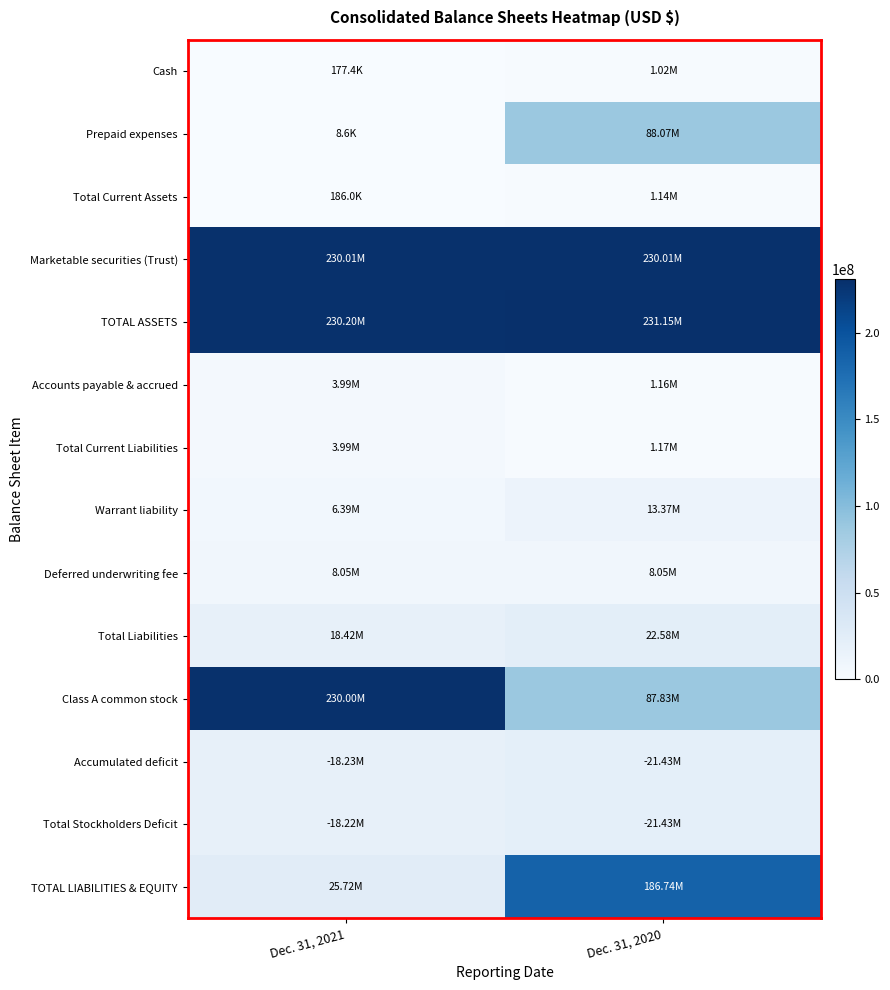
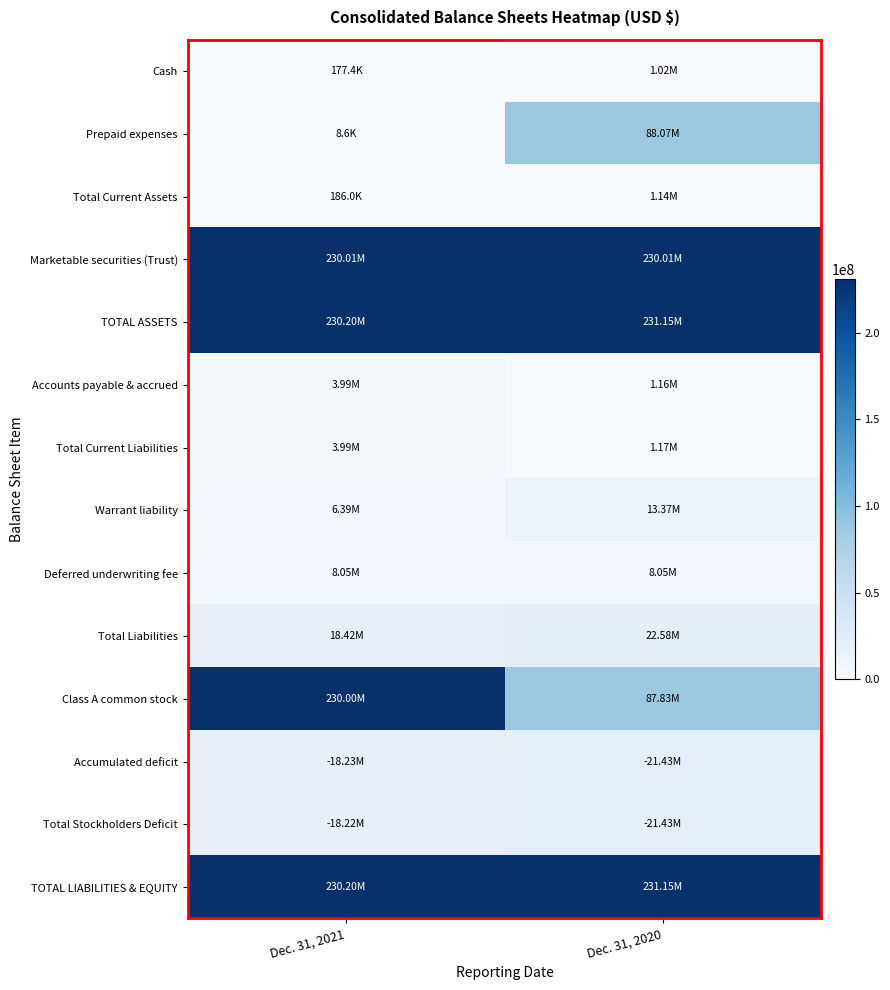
  {
    "Cash": {
      "Dec. 31, 2021": "177.4K",
      "Dec. 31, 2020": "1.02M"
    },
    "Prepaid expenses": {
      "Dec. 31, 2021": "8.6K",
      "Dec. 31, 2020": "88.07M"
    },
    "Total Current Assets": {
      "Dec. 31, 2021": "186.0K",
      "Dec. 31, 2020": "1.14M"
    },
    "Marketable securities (Trust)": {
      "Dec. 31, 2021": "230.01M",
      "Dec. 31, 2020": "230.01M"
    },
    "TOTAL ASSETS": {
      "Dec. 31, 2021": "230.20M",
      "Dec. 31, 2020": "231.15M"
    },
    "Accounts payable & accrued": {
      "Dec. 31, 2021": "3.99M",
      "Dec. 31, 2020": "1.16M"
    },
    "Total Current Liabilities": {
      "Dec. 31, 2021": "3.99M",
      "Dec. 31, 2020": "1.17M"
    },
    "Warrant liability": {
      "Dec. 31, 2021": "6.39M",
      "Dec. 31, 2020": "13.37M"
    },
    "Deferred underwriting fee": {
      "Dec. 31, 2021": "8.05M",
      "Dec. 31, 2020": "8.05M"
    },
    "Total Liabilities": {
      "Dec. 31, 2021": "18.42M",
      "Dec. 31, 2020": "22.58M"
    },
    "Class A common stock": {
      "Dec. 31, 2021": "230.00M",
      "Dec. 31, 2020": "87.83M"
    },
    "Accumulated deficit": {
      "Dec. 31, 2021": "-18.23M",
      "Dec. 31, 2020": "-21.43M"
    },
    "Total Stockholders Deficit": {
      "Dec. 31, 2021": "-18.22M",
      "Dec. 31, 2020": "-21.43M"
    },
    "TOTAL LIABILITIES & EQUITY": {
-     "Dec. 31, 2021": "25.72M",
-     "Dec. 31, 2020": "186.74M"
+     "Dec. 31, 2021": "230.20M",
+     "Dec. 31, 2020": "231.15M"
    }
  }
